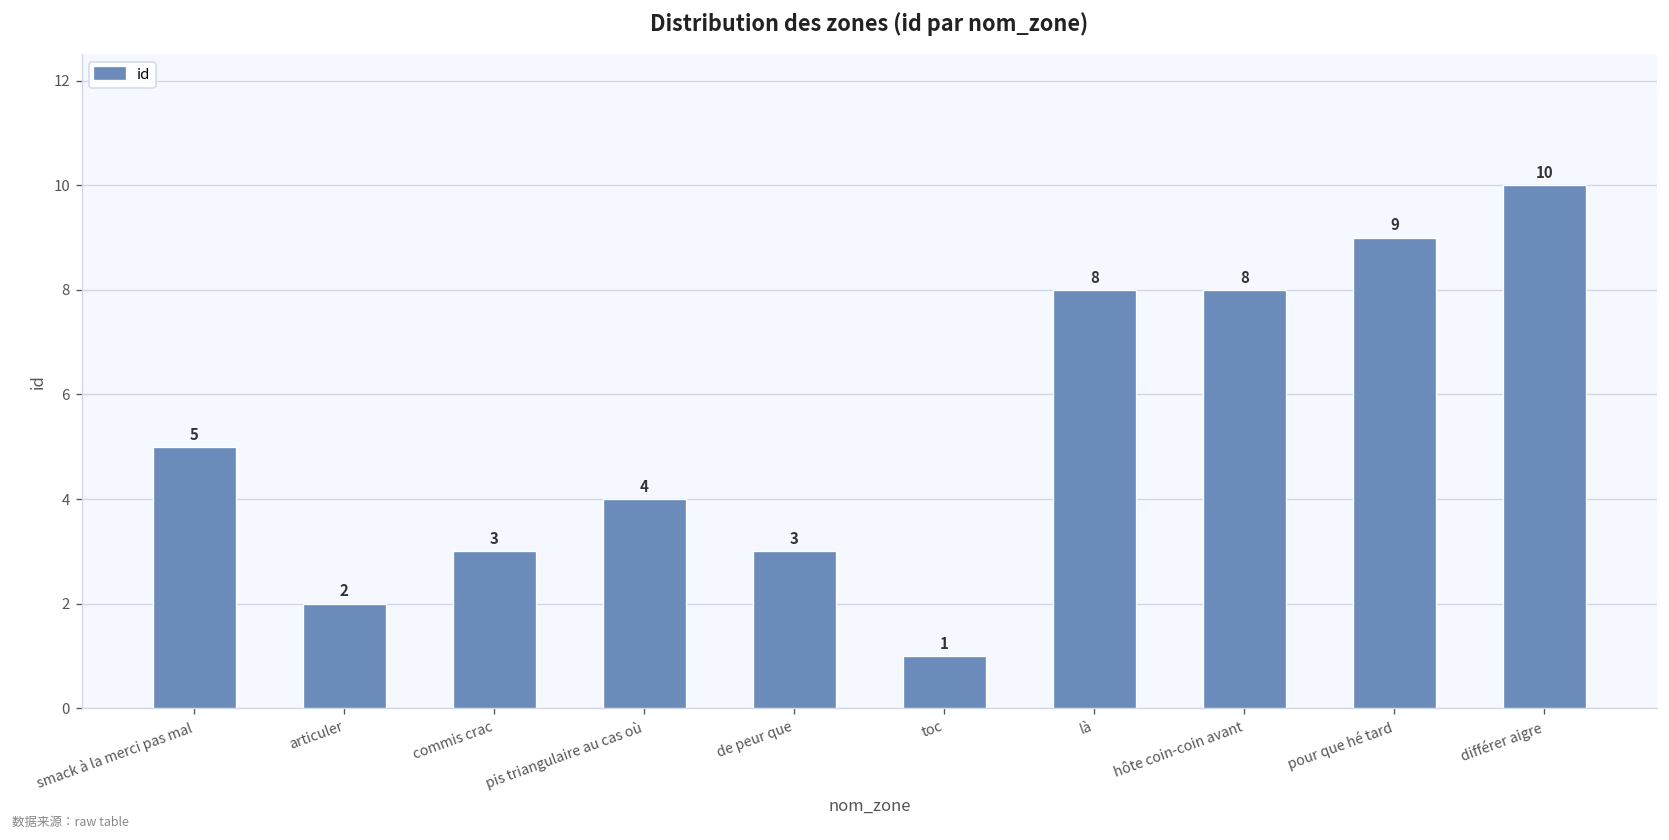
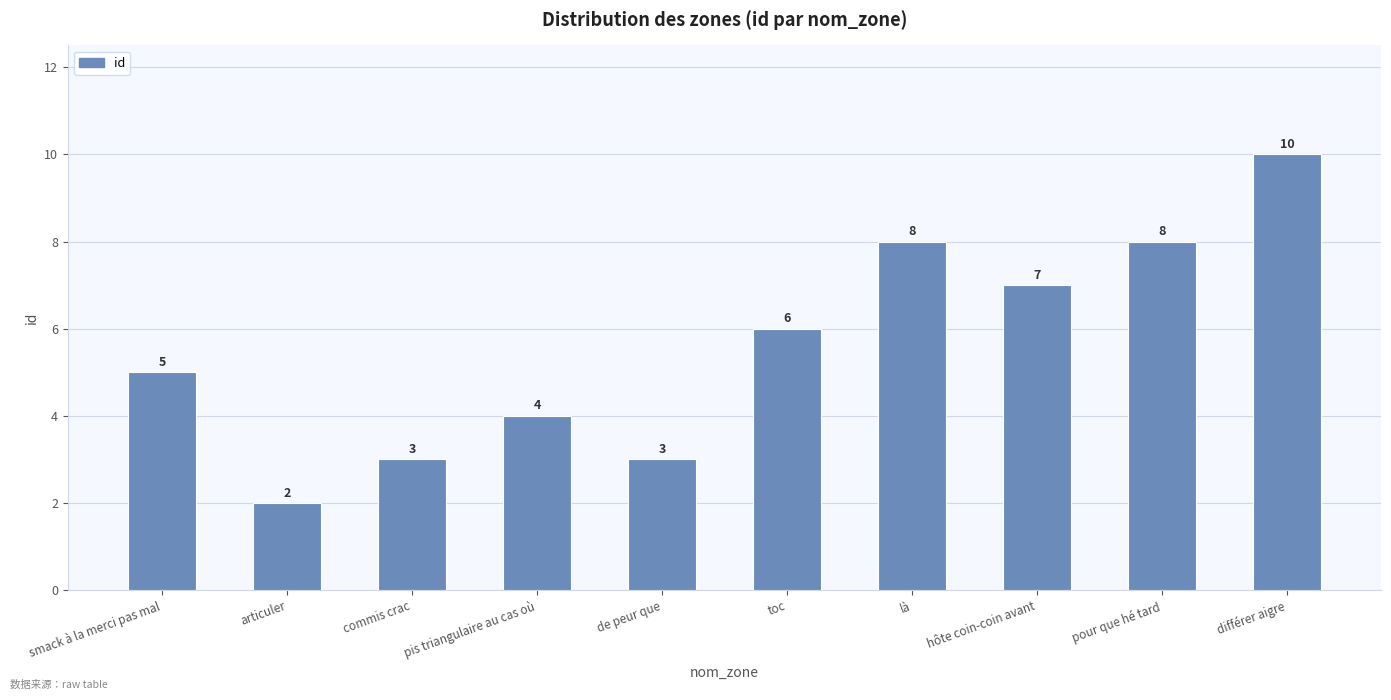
  {
    "smack à la merci pas mal": 5,
    "articuler": 2,
    "commis crac": 3,
    "pis triangulaire au cas où": 4,
    "de peur que": 3,
-   "toc": 1,
+   "toc": 6,
    "là": 8,
-   "hôte coin-coin avant": 8,
-   "pour que hé tard": 9,
+   "hôte coin-coin avant": 7,
+   "pour que hé tard": 8,
    "différer aigre": 10
  }
